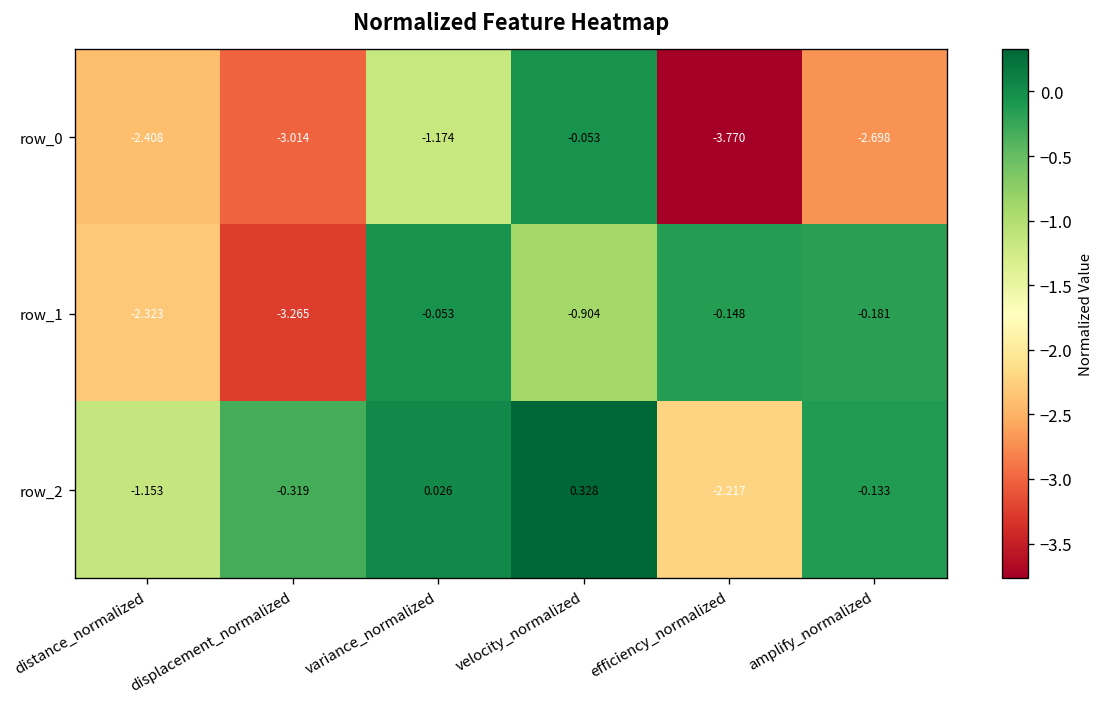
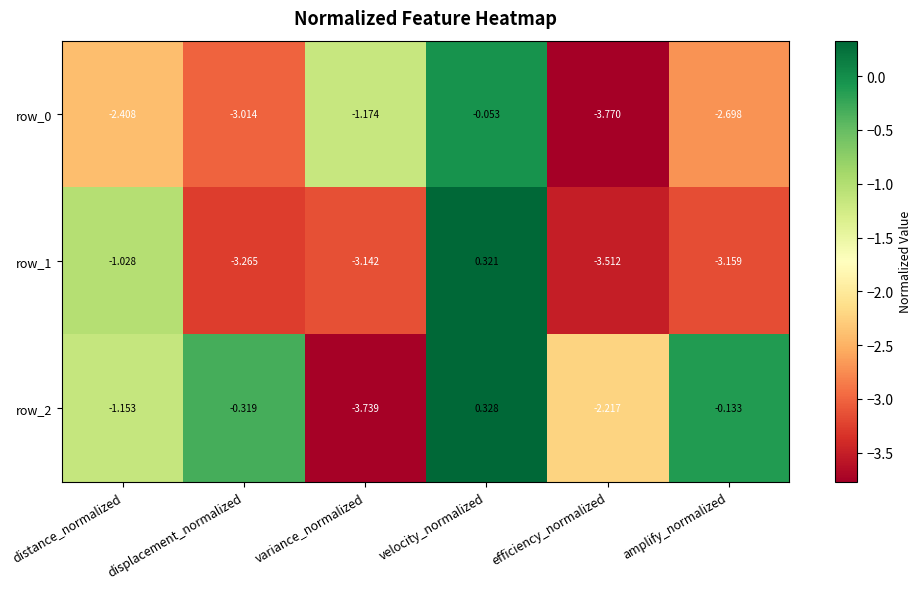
  {
    "row_0": {
      "distance_normalized": -2.408,
      "displacement_normalized": -3.014,
      "variance_normalized": -1.174,
      "velocity_normalized": -0.053,
      "efficiency_normalized": -3.770,
      "amplify_normalized": -2.698
    },
    "row_1": {
-     "distance_normalized": -2.323,
+     "distance_normalized": -1.028,
      "displacement_normalized": -3.265,
-     "variance_normalized": -0.053,
-     "velocity_normalized": -0.904,
-     "efficiency_normalized": -0.148,
-     "amplify_normalized": -0.181
+     "variance_normalized": -3.142,
+     "velocity_normalized": 0.321,
+     "efficiency_normalized": -3.512,
+     "amplify_normalized": -3.159
    },
    "row_2": {
      "distance_normalized": -1.153,
      "displacement_normalized": -0.319,
-     "variance_normalized": 0.026,
+     "variance_normalized": -3.739,
      "velocity_normalized": 0.328,
      "efficiency_normalized": -2.217,
      "amplify_normalized": -0.133
    }
  }
